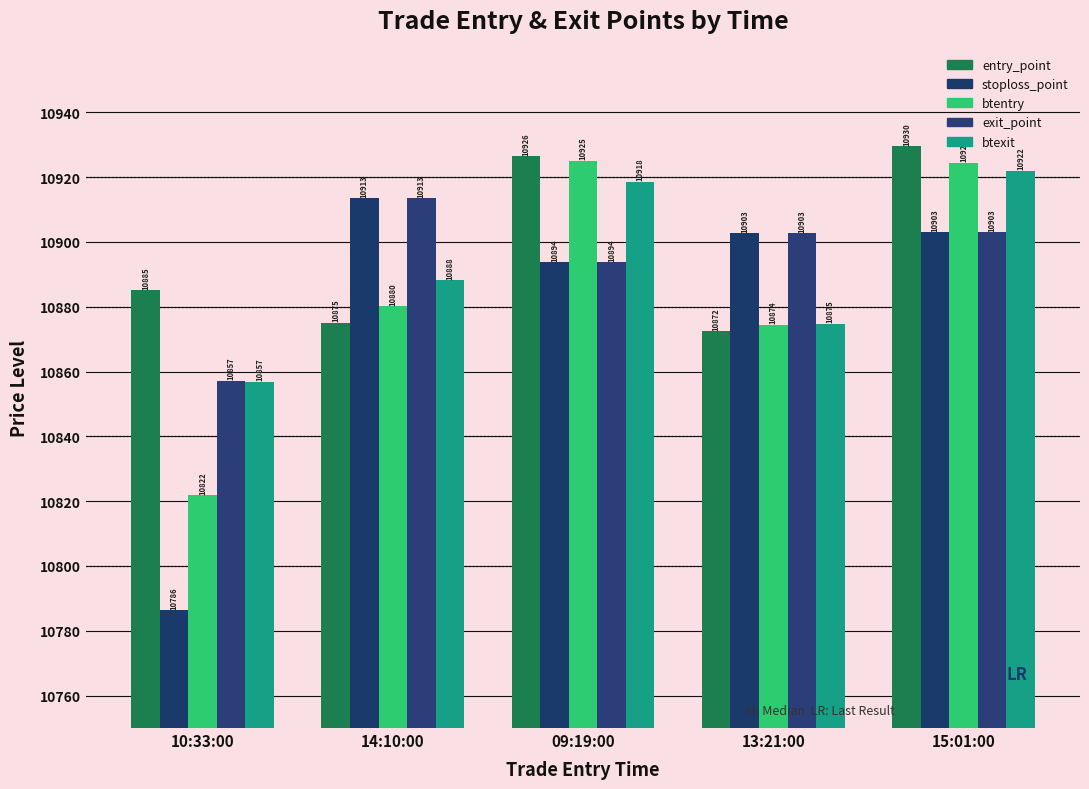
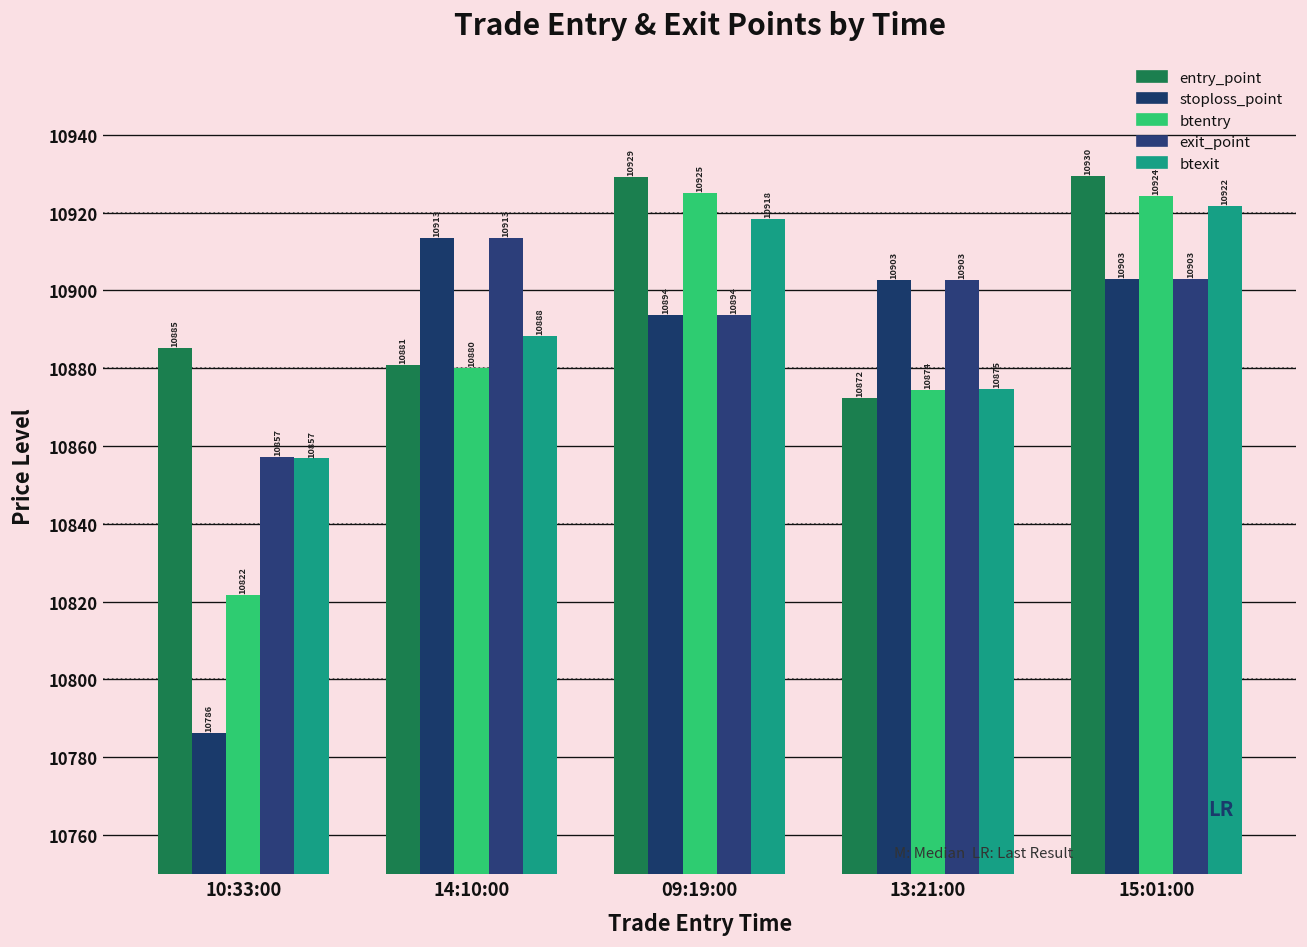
  {
    "entry_point": {
      "10:33:00": 10885,
-     "14:10:00": 10875,
-     "09:19:00": 10926,
+     "14:10:00": 10881,
+     "09:19:00": 10929,
      "13:21:00": 10872,
      "15:01:00": 10930
    }
  }
